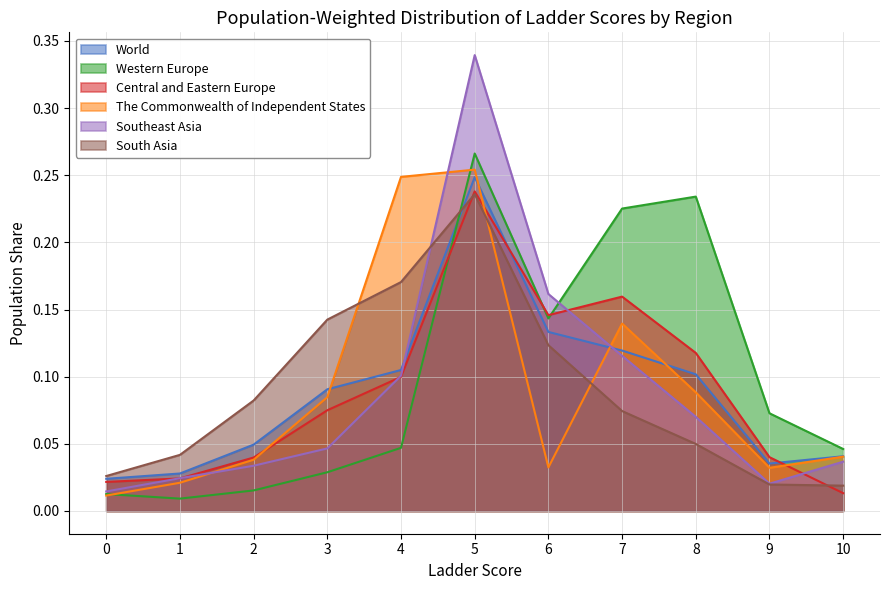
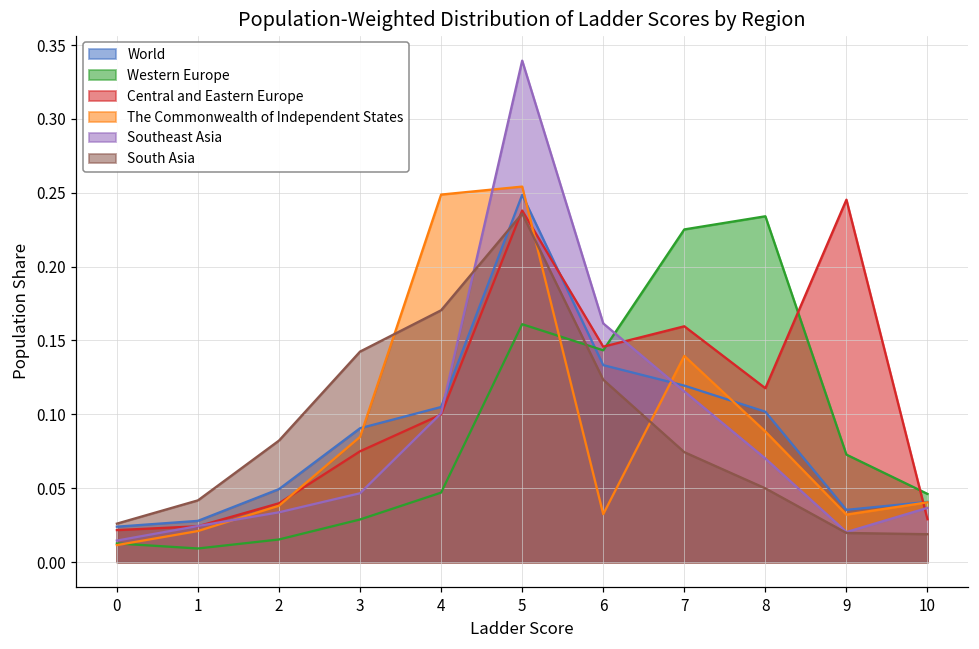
  {
    "World": {
      "0": 0.024,
      "1": 0.028,
      "2": 0.049,
      "3": 0.091,
      "4": 0.105,
      "5": 0.249,
      "6": 0.133,
      "7": 0.119,
      "8": 0.102,
      "9": 0.035
    },
    "Western Europe": {
      "1": 0.009,
      "2": 0.015,
      "3": 0.029,
      "4": 0.047,
-     "5": 0.266,
+     "5": 0.161,
      "6": 0.143,
      "7": 0.225,
      "8": 0.234,
      "9": 0.073,
      "10": 0.046
    },
    "Central and Eastern Europe": {
      "0": 0.022,
      "3": 0.075,
      "5": 0.238,
      "6": 0.146,
      "7": 0.160,
      "8": 0.118,
-     "9": 0.040,
-     "10": 0.013
+     "9": 0.245,
+     "10": 0.029
    },
    "The Commonwealth of Independent States": {
      "1": 0.021,
      "3": 0.085,
      "4": 0.249,
      "5": 0.254,
      "6": 0.032,
      "7": 0.140,
      "8": 0.088,
      "9": 0.032
    },
    "Southeast Asia": {
      "0": 0.015,
      "2": 0.034,
      "3": 0.047,
      "5": 0.339,
      "6": 0.162,
      "7": 0.116,
      "8": 0.070,
      "10": 0.037
    },
    "South Asia": {
      "0": 0.026,
      "1": 0.042,
      "2": 0.082,
      "3": 0.142,
      "4": 0.170,
      "5": 0.236,
      "6": 0.123,
      "7": 0.074,
      "8": 0.050,
      "10": 0.019
    }
  }
